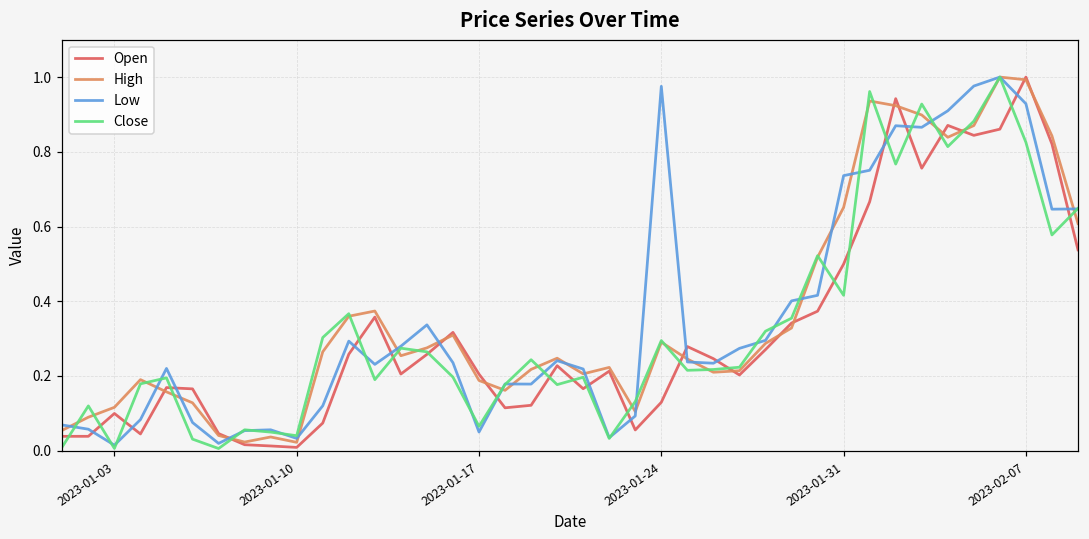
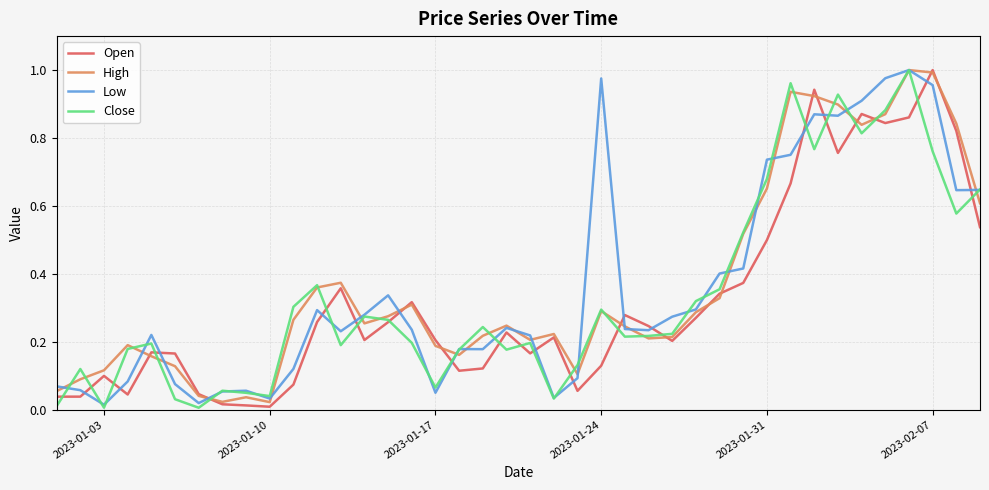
  {
    "Low": {
      "2023-01-03": 0.01,
      "2023-01-17": 0.05,
      "2023-01-24": 0.98,
      "2023-01-31": 0.74,
-     "2023-02-07": 0.93
+     "2023-02-07": 0.96
    },
    "Close": {
      "2023-01-03": 0.01,
      "2023-01-17": 0.07,
-     "2023-01-31": 0.42,
-     "2023-02-07": 0.83
+     "2023-01-31": 0.68,
+     "2023-02-07": 0.76
    }
  }
